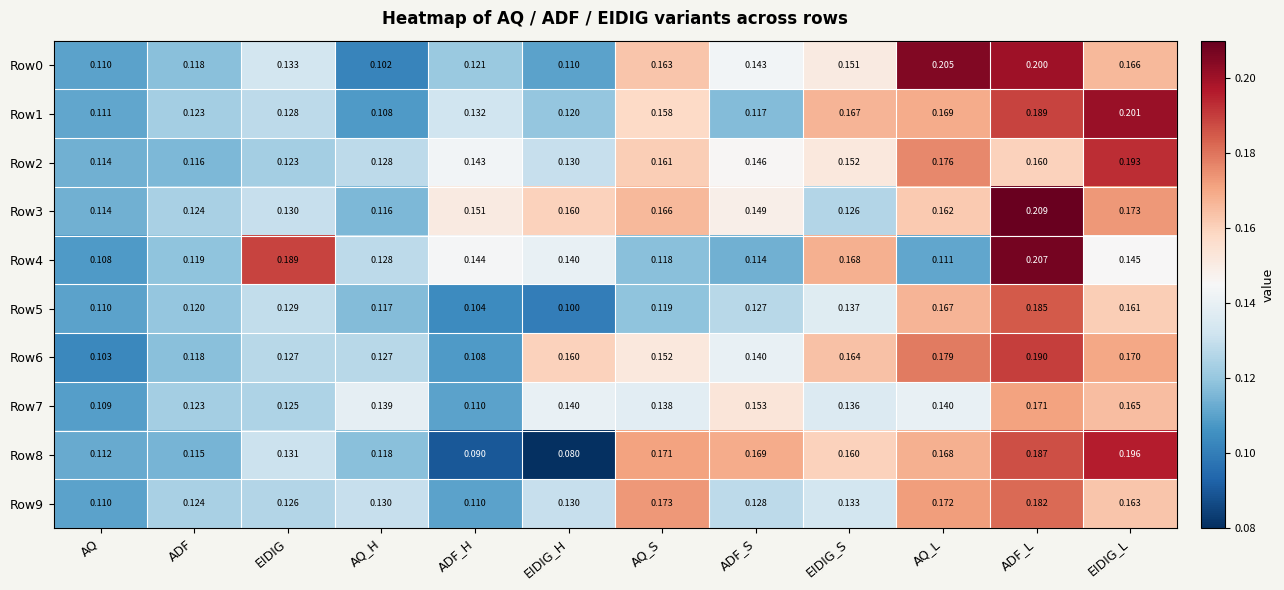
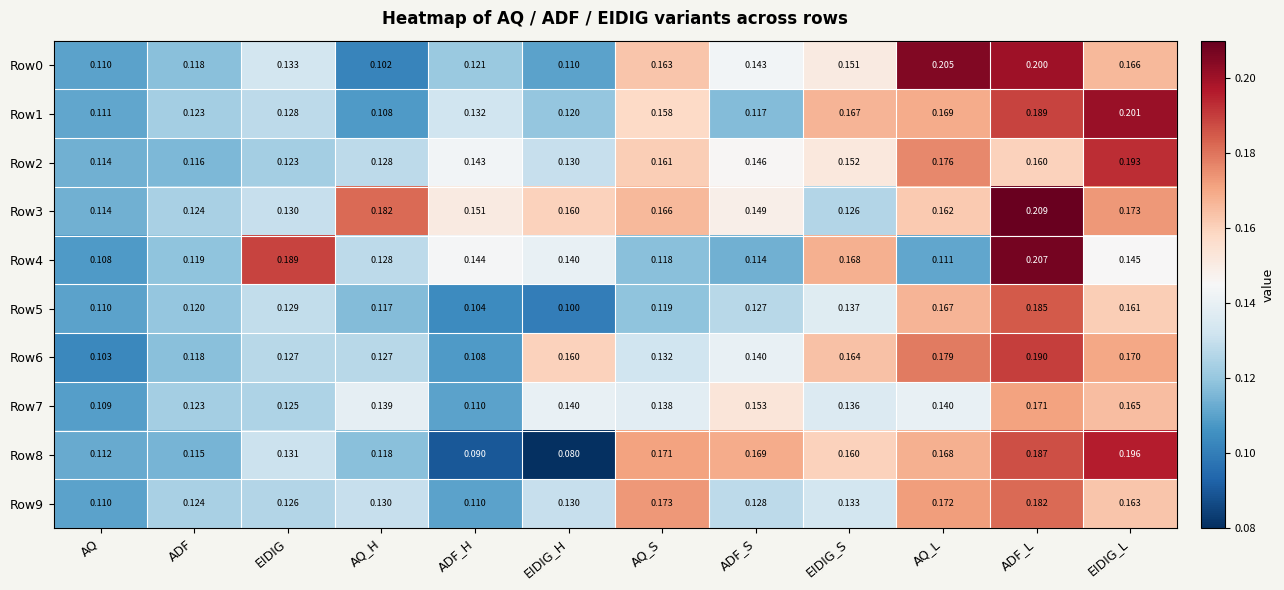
  {
    "Row0": {
      "AQ": 0.110,
      "ADF": 0.118,
      "EIDIG": 0.133,
      "AQ_H": 0.102,
      "ADF_H": 0.121,
      "EIDIG_H": 0.110,
      "AQ_S": 0.163,
      "ADF_S": 0.143,
      "EIDIG_S": 0.151,
      "AQ_L": 0.205,
      "ADF_L": 0.200,
      "EIDIG_L": 0.166
    },
    "Row1": {
      "AQ": 0.111,
      "ADF": 0.123,
      "EIDIG": 0.128,
      "AQ_H": 0.108,
      "ADF_H": 0.132,
      "EIDIG_H": 0.120,
      "AQ_S": 0.158,
      "ADF_S": 0.117,
      "EIDIG_S": 0.167,
      "AQ_L": 0.169,
      "ADF_L": 0.189,
      "EIDIG_L": 0.201
    },
    "Row2": {
      "AQ": 0.114,
      "ADF": 0.116,
      "EIDIG": 0.123,
      "AQ_H": 0.128,
      "ADF_H": 0.143,
      "EIDIG_H": 0.130,
      "AQ_S": 0.161,
      "ADF_S": 0.146,
      "EIDIG_S": 0.152,
      "AQ_L": 0.176,
      "ADF_L": 0.160,
      "EIDIG_L": 0.193
    },
    "Row3": {
      "AQ": 0.114,
      "ADF": 0.124,
      "EIDIG": 0.130,
-     "AQ_H": 0.116,
+     "AQ_H": 0.182,
      "ADF_H": 0.151,
      "EIDIG_H": 0.160,
      "AQ_S": 0.166,
      "ADF_S": 0.149,
      "EIDIG_S": 0.126,
      "AQ_L": 0.162,
      "ADF_L": 0.209,
      "EIDIG_L": 0.173
    },
    "Row4": {
      "AQ": 0.108,
      "ADF": 0.119,
      "EIDIG": 0.189,
      "AQ_H": 0.128,
      "ADF_H": 0.144,
      "EIDIG_H": 0.140,
      "AQ_S": 0.118,
      "ADF_S": 0.114,
      "EIDIG_S": 0.168,
      "AQ_L": 0.111,
      "ADF_L": 0.207,
      "EIDIG_L": 0.145
    },
    "Row5": {
      "AQ": 0.110,
      "ADF": 0.120,
      "EIDIG": 0.129,
      "AQ_H": 0.117,
      "ADF_H": 0.104,
      "EIDIG_H": 0.100,
      "AQ_S": 0.119,
      "ADF_S": 0.127,
      "EIDIG_S": 0.137,
      "AQ_L": 0.167,
      "ADF_L": 0.185,
      "EIDIG_L": 0.161
    },
    "Row6": {
      "AQ": 0.103,
      "ADF": 0.118,
      "EIDIG": 0.127,
      "AQ_H": 0.127,
      "ADF_H": 0.108,
      "EIDIG_H": 0.160,
-     "AQ_S": 0.152,
+     "AQ_S": 0.132,
      "ADF_S": 0.140,
      "EIDIG_S": 0.164,
      "AQ_L": 0.179,
      "ADF_L": 0.190,
      "EIDIG_L": 0.170
    },
    "Row7": {
      "AQ": 0.109,
      "ADF": 0.123,
      "EIDIG": 0.125,
      "AQ_H": 0.139,
      "ADF_H": 0.110,
      "EIDIG_H": 0.140,
      "AQ_S": 0.138,
      "ADF_S": 0.153,
      "EIDIG_S": 0.136,
      "AQ_L": 0.140,
      "ADF_L": 0.171,
      "EIDIG_L": 0.165
    },
    "Row8": {
      "AQ": 0.112,
      "ADF": 0.115,
      "EIDIG": 0.131,
      "AQ_H": 0.118,
      "ADF_H": 0.090,
      "EIDIG_H": 0.080,
      "AQ_S": 0.171,
      "ADF_S": 0.169,
      "EIDIG_S": 0.160,
      "AQ_L": 0.168,
      "ADF_L": 0.187,
      "EIDIG_L": 0.196
    },
    "Row9": {
      "AQ": 0.110,
      "ADF": 0.124,
      "EIDIG": 0.126,
      "AQ_H": 0.130,
      "ADF_H": 0.110,
      "EIDIG_H": 0.130,
      "AQ_S": 0.173,
      "ADF_S": 0.128,
      "EIDIG_S": 0.133,
      "AQ_L": 0.172,
      "ADF_L": 0.182,
      "EIDIG_L": 0.163
    }
  }
